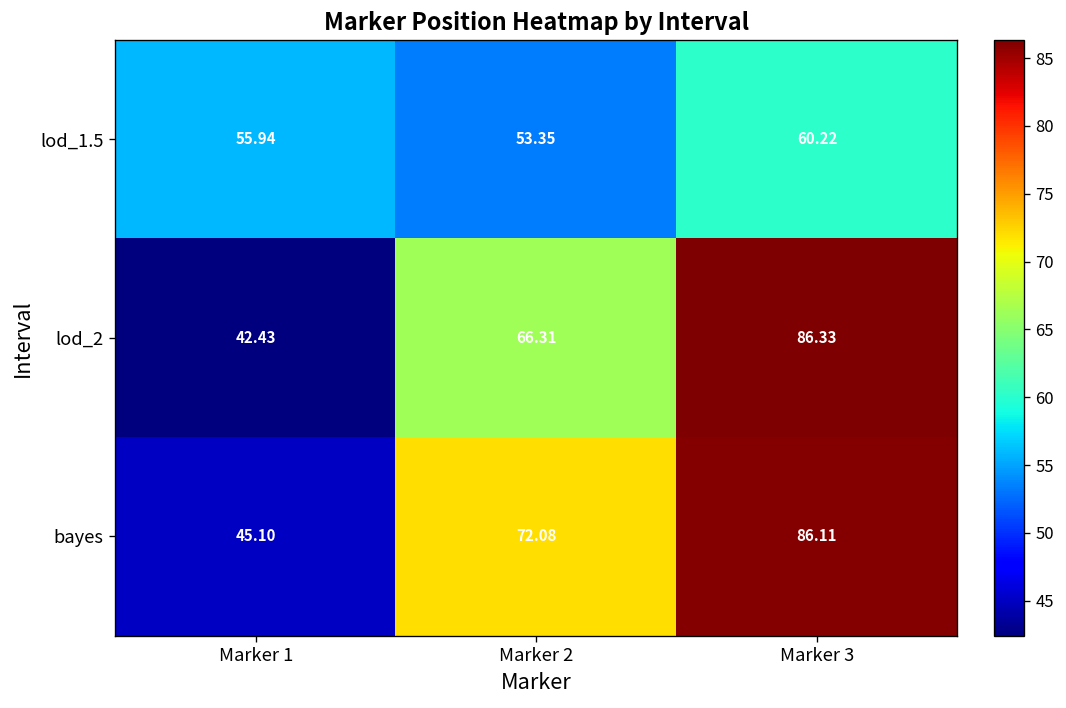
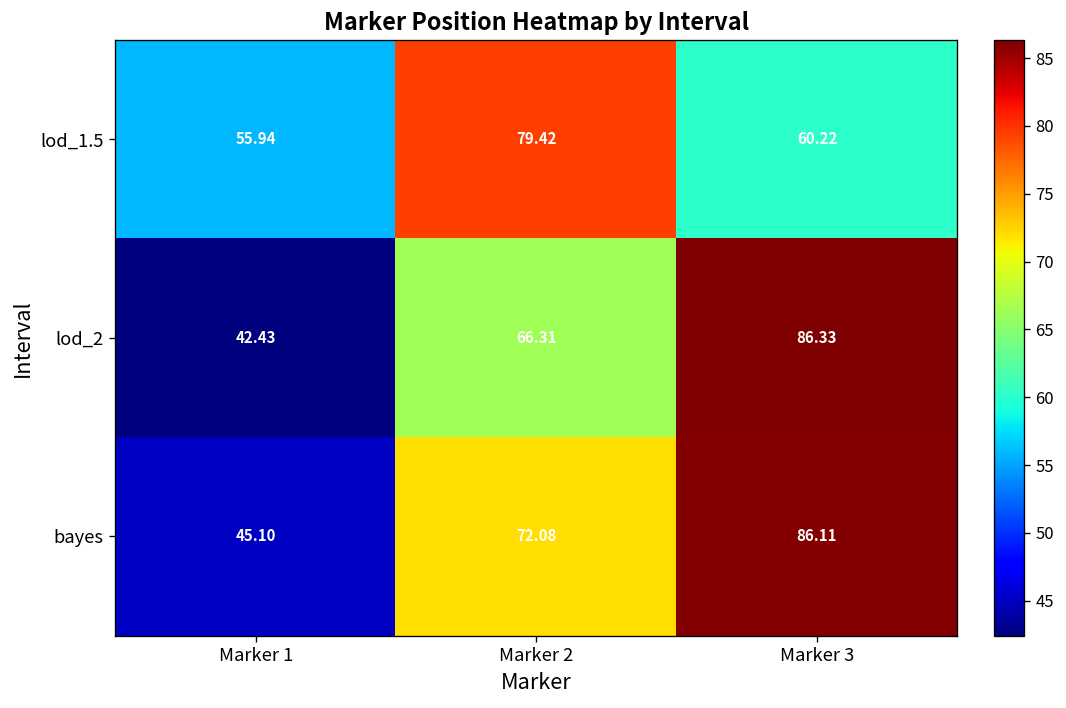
  {
    "lod_1.5": {
      "Marker 1": 55.94,
-     "Marker 2": 53.35,
+     "Marker 2": 79.42,
      "Marker 3": 60.22
    },
    "lod_2": {
      "Marker 1": 42.43,
      "Marker 2": 66.31,
      "Marker 3": 86.33
    },
    "bayes": {
      "Marker 1": 45.10,
      "Marker 2": 72.08,
      "Marker 3": 86.11
    }
  }
